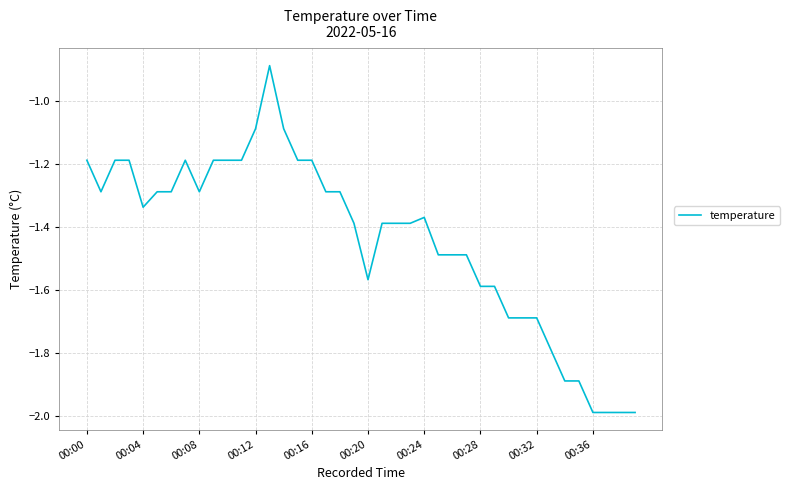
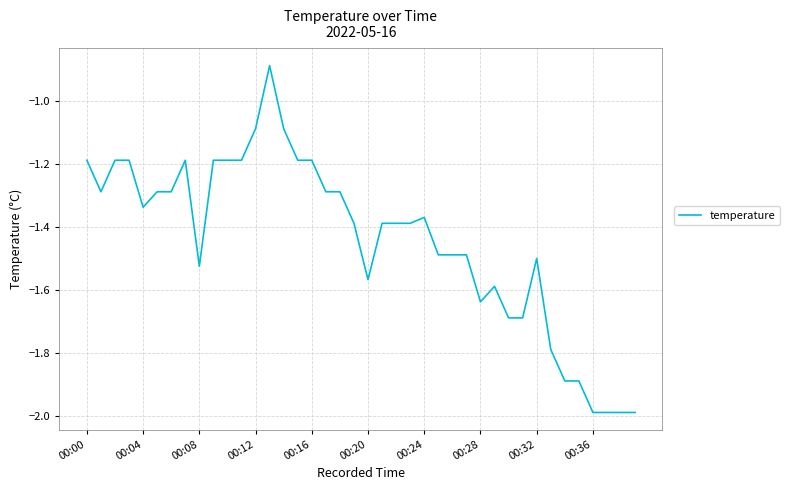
  {
    "00:00": -1.19,
    "00:04": -1.34,
-   "00:08": -1.29,
+   "00:08": -1.52,
    "00:12": -1.09,
    "00:16": -1.19,
    "00:20": -1.57,
    "00:24": -1.37,
-   "00:28": -1.59,
-   "00:32": -1.69,
+   "00:28": -1.64,
+   "00:32": -1.50,
    "00:36": -1.99
  }
